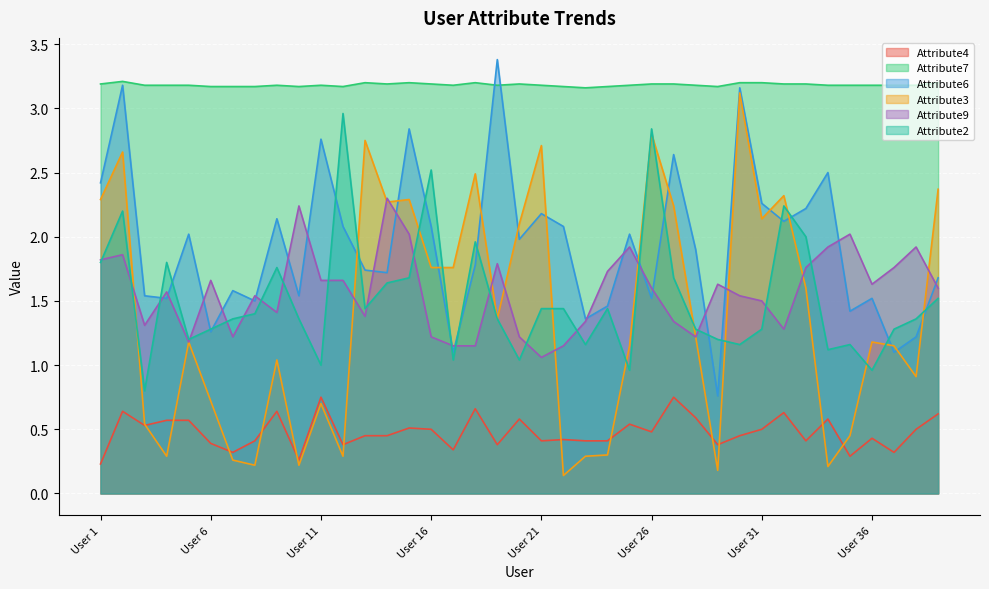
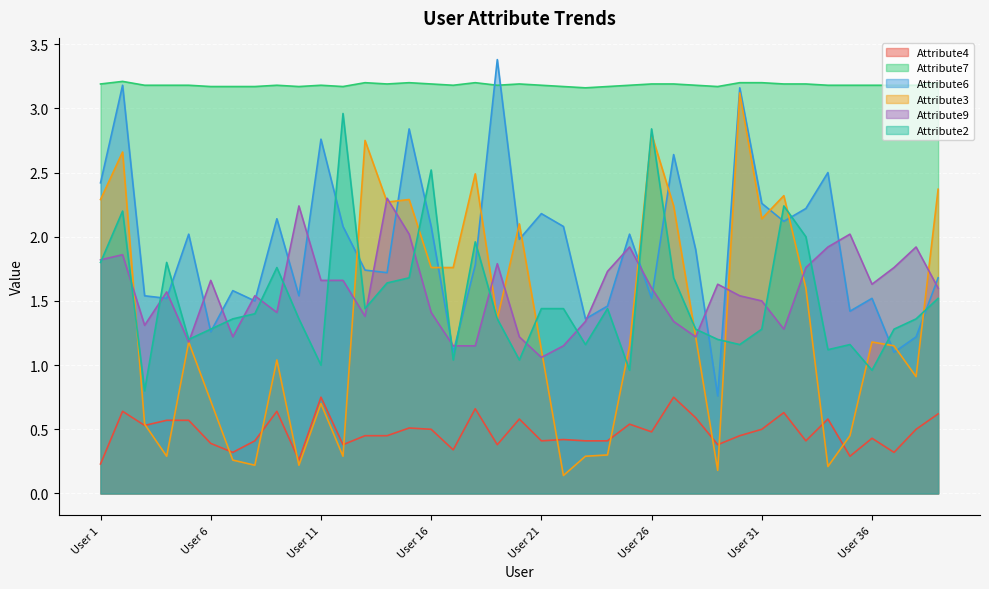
  {
    "Attribute4": {
      "User 1": 0.23,
      "User 6": 0.39,
      "User 11": 0.75,
      "User 16": 0.50,
      "User 21": 0.41,
      "User 26": 0.48,
      "User 31": 0.50,
      "User 36": 0.43
    },
    "Attribute3": {
      "User 1": 2.29,
      "User 6": 0.72,
      "User 11": 0.70,
      "User 16": 1.76,
-     "User 21": 2.71,
+     "User 21": 1.12,
      "User 26": 2.80,
      "User 31": 2.14,
      "User 36": 1.18
    },
    "Attribute9": {
      "User 1": 1.82,
      "User 6": 1.66,
      "User 11": 1.66,
-     "User 16": 1.22,
+     "User 16": 1.41,
      "User 21": 1.06,
      "User 26": 1.60,
      "User 31": 1.50,
      "User 36": 1.63
    }
  }
